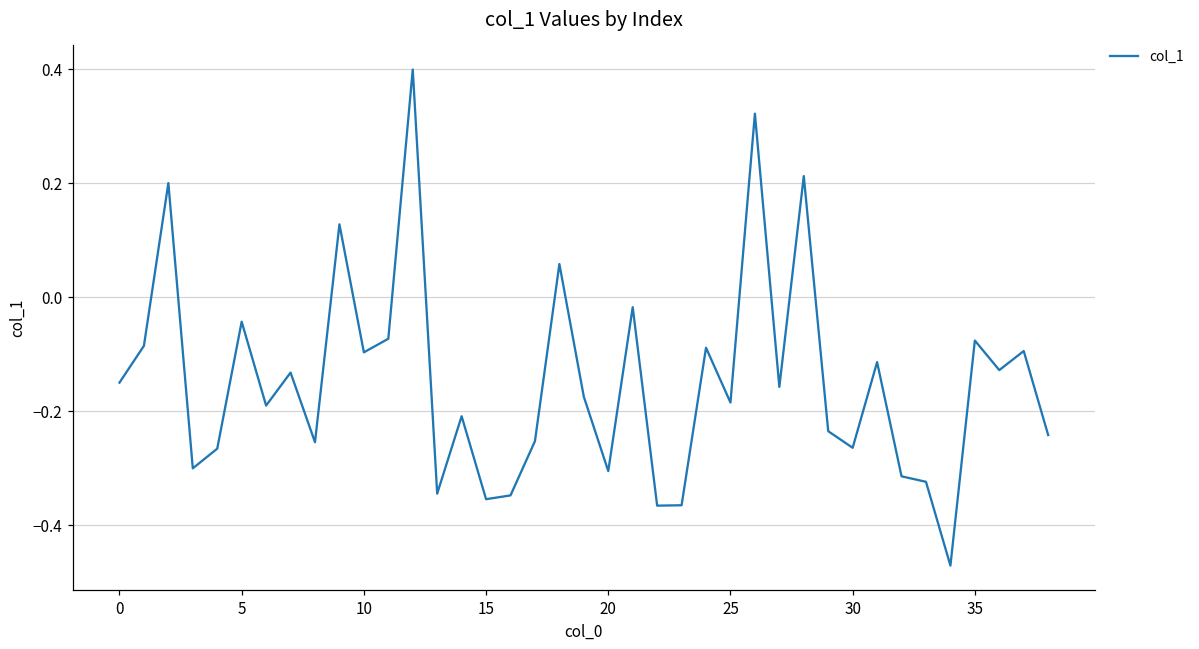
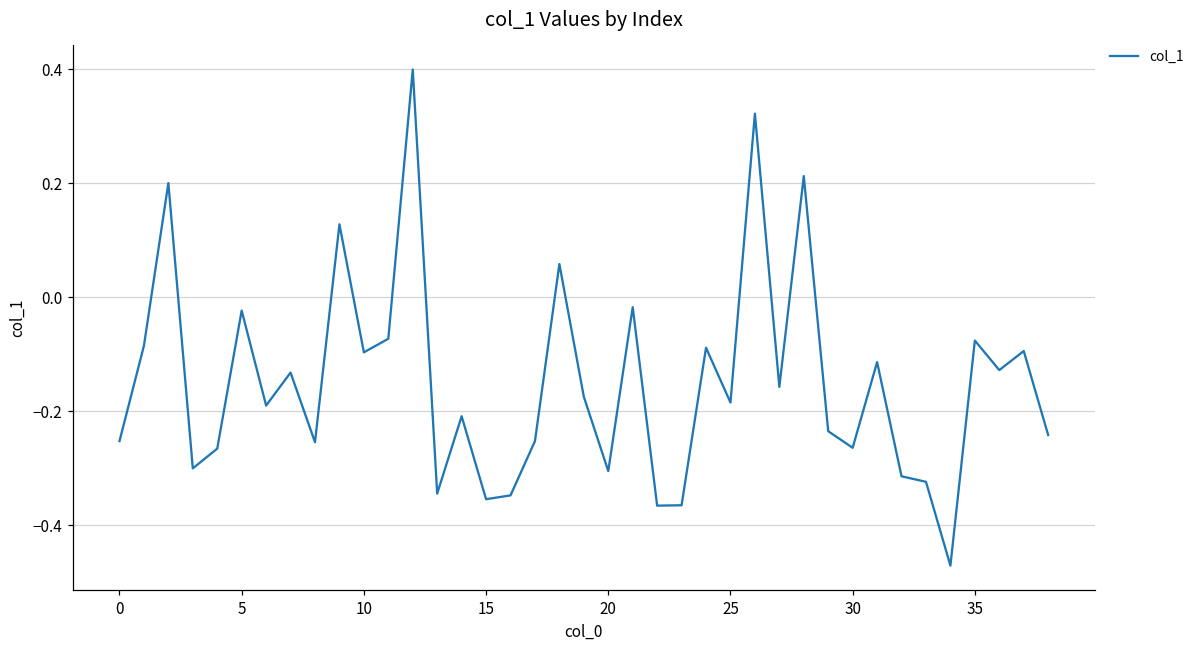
  {
-   "0": -0.15,
-   "5": -0.04,
+   "0": -0.25,
+   "5": -0.02,
    "10": -0.10,
    "15": -0.35,
    "20": -0.30,
    "25": -0.18,
    "30": -0.26,
    "35": -0.08
  }
